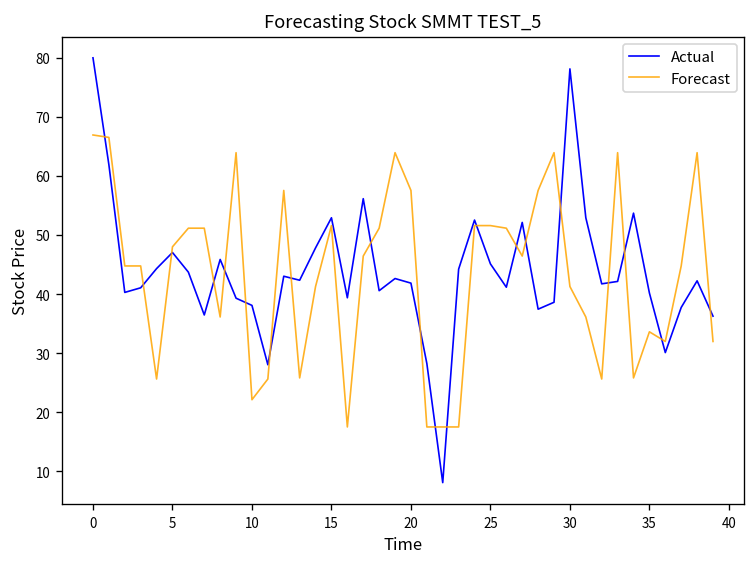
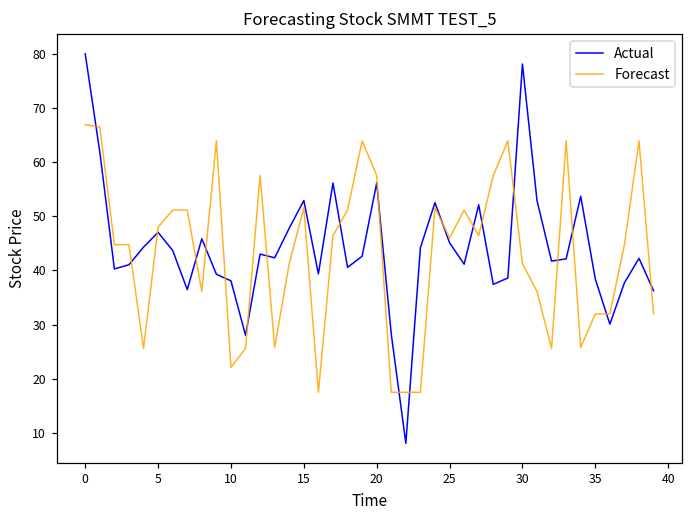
  {
    "Actual": {
      "0": 80,
      "5": 47,
      "10": 38,
      "15": 53,
-     "20": 42,
+     "20": 56,
      "25": 45,
      "30": 78,
-     "35": 40
+     "35": 38
    },
    "Forecast": {
      "0": 67,
      "5": 48,
      "10": 22,
      "15": 52,
      "20": 58,
-     "25": 52,
+     "25": 46,
      "30": 41,
-     "35": 34
+     "35": 32
    }
  }
